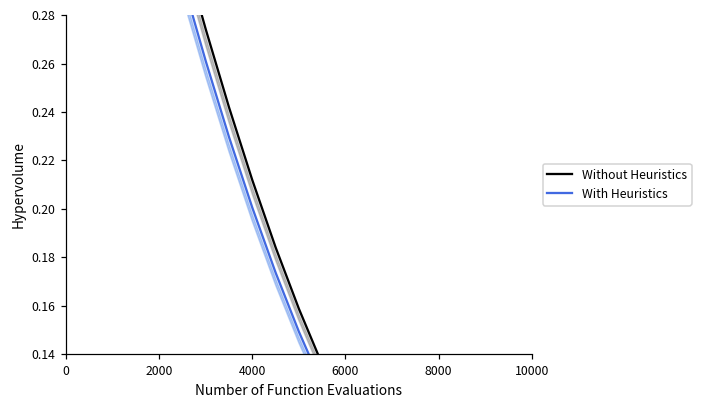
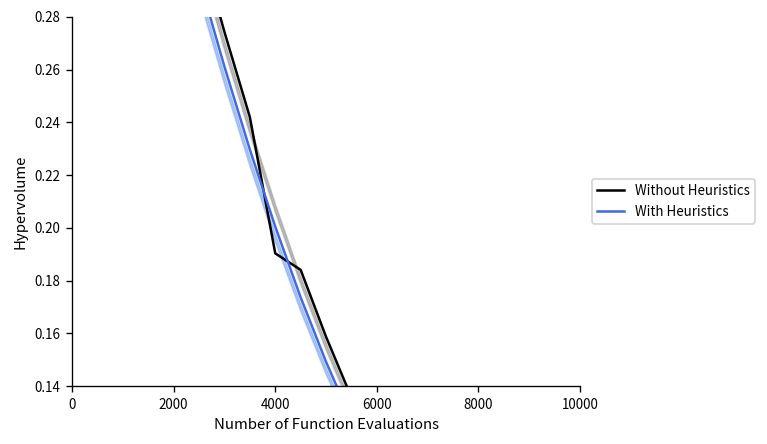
  {
    "Without Heuristics": {
-     "4000": 0.212
+     "4000": 0.190
    }
  }
